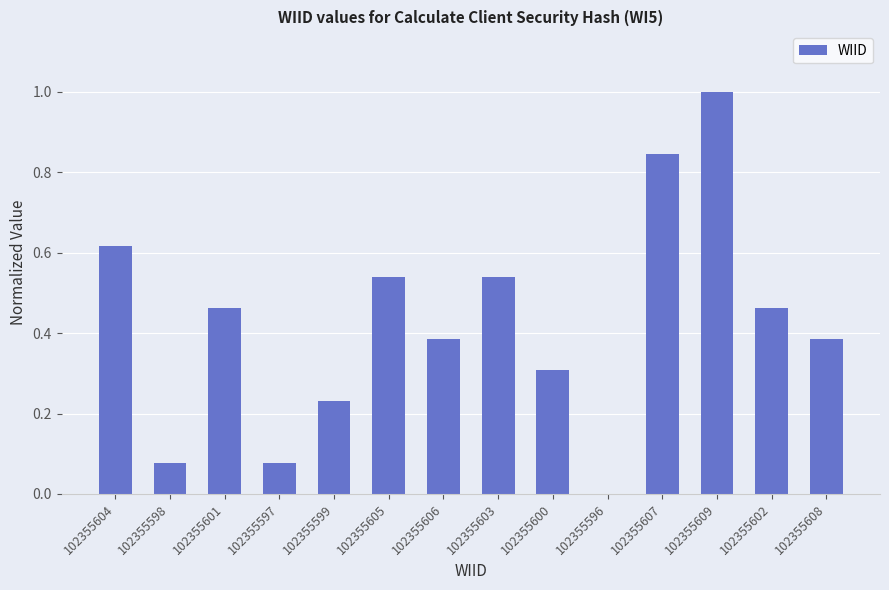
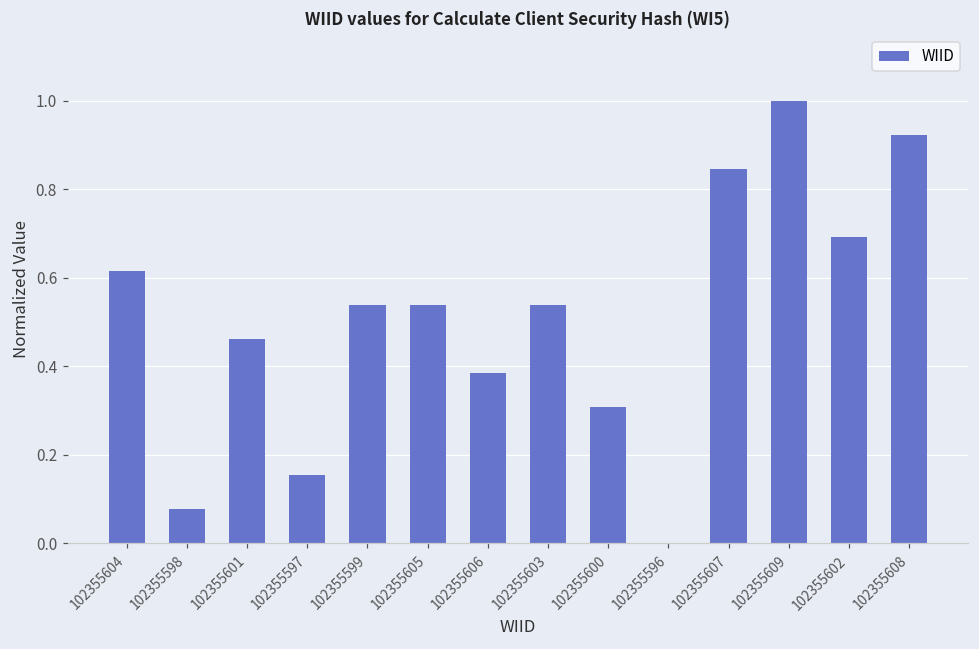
  {
    "102355604": 0.62,
    "102355598": 0.08,
    "102355601": 0.46,
-   "102355597": 0.08,
-   "102355599": 0.23,
+   "102355597": 0.15,
+   "102355599": 0.54,
    "102355605": 0.54,
    "102355606": 0.38,
    "102355603": 0.54,
    "102355600": 0.31,
    "102355596": 0.00,
    "102355607": 0.85,
    "102355609": 1.00,
-   "102355602": 0.46,
-   "102355608": 0.38
+   "102355602": 0.69,
+   "102355608": 0.92
  }
